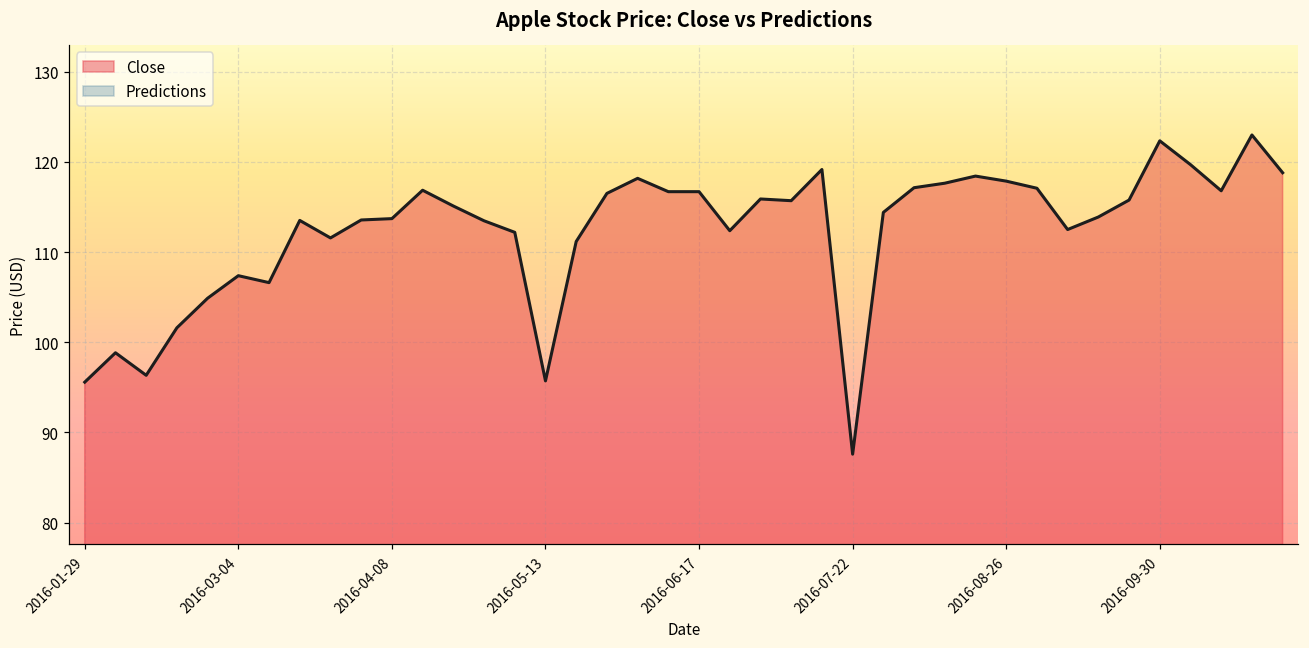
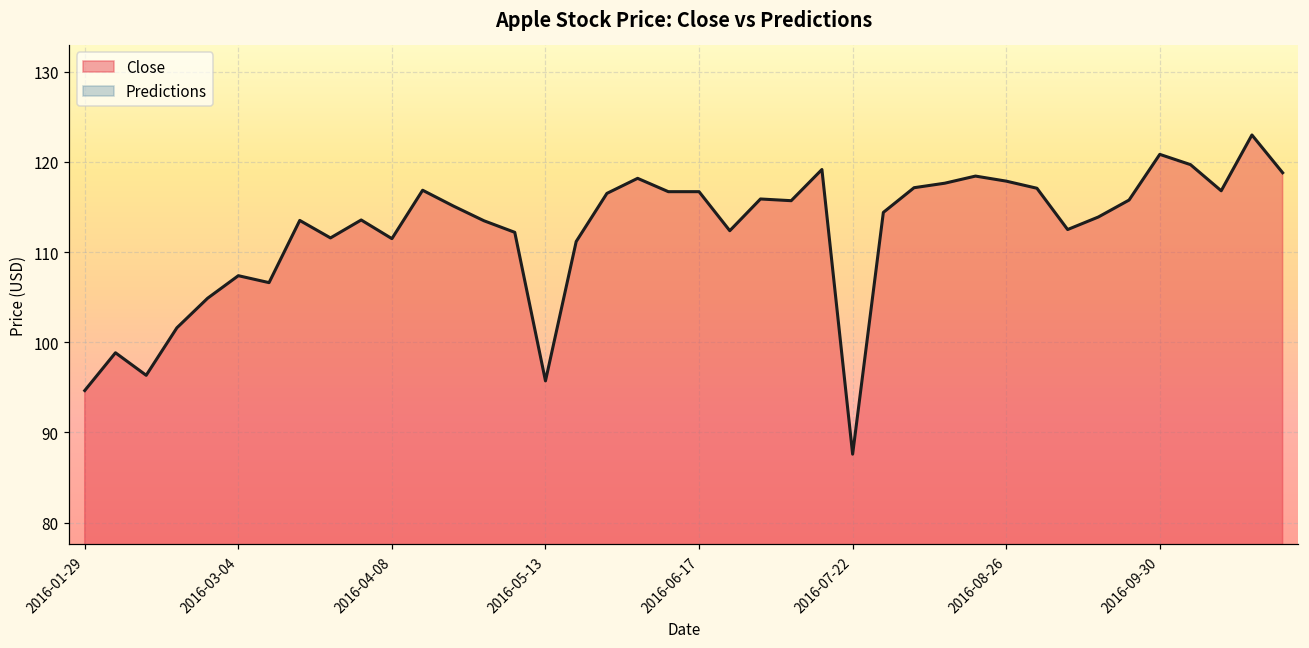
  {
    "Close": {
-     "2016-01-29": 96,
+     "2016-01-29": 95,
      "2016-03-04": 107,
-     "2016-04-08": 114,
+     "2016-04-08": 111,
      "2016-05-13": 96,
      "2016-06-17": 117,
      "2016-07-22": 88,
      "2016-08-26": 118,
-     "2016-09-30": 122
+     "2016-09-30": 121
    }
  }
